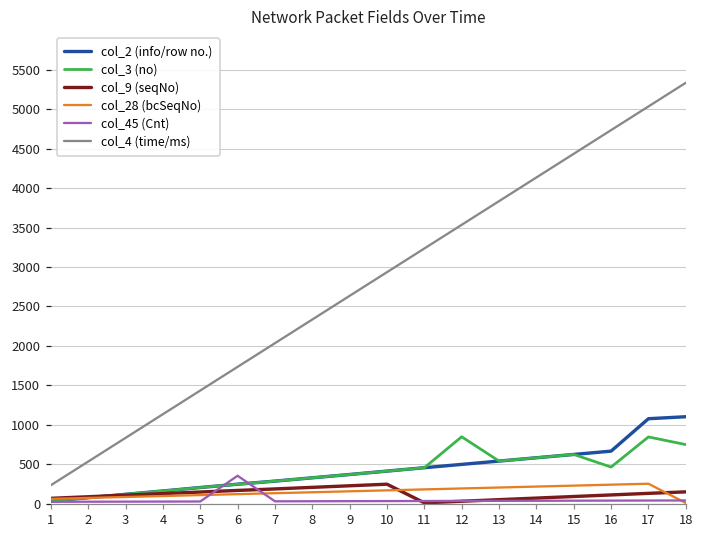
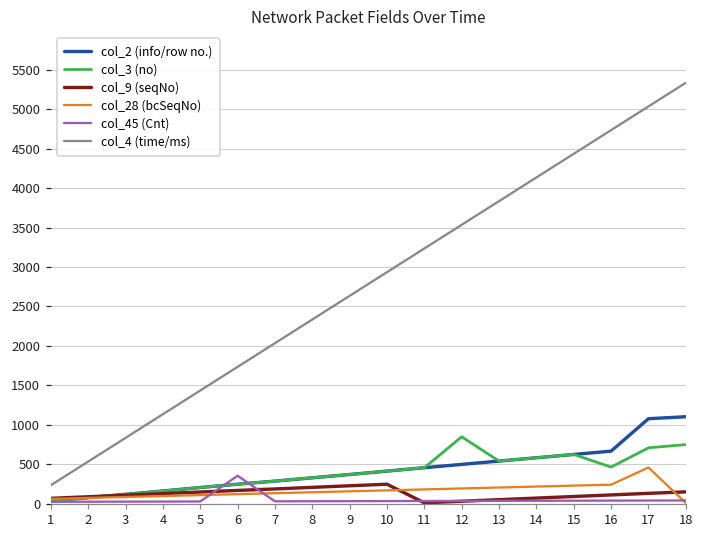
  {
    "col_2 (info/row no.)": {
      "12": 500,
      "16": 700,
      "17": 1100,
      "18": 1100
    },
    "col_3 (no)": {
      "12": 800,
      "16": 500,
-     "17": 800,
+     "17": 700,
      "18": 800
    },
    "col_9 (seqNo)": {
      "5": 100,
      "6": 200,
      "7": 200,
      "8": 200,
      "9": 200,
      "10": 200,
      "15": 100,
      "16": 100,
      "17": 100,
      "18": 200
    },
    "col_28 (bcSeqNo)": {
      "5": 100,
      "6": 100,
      "7": 100,
      "8": 100,
      "9": 200,
      "10": 200,
      "11": 200,
      "12": 200,
      "13": 200,
      "14": 200,
      "15": 200,
      "16": 200,
-     "17": 300
+     "17": 500
    },
    "col_45 (Cnt)": {
      "2": 0,
      "3": 0,
      "4": 0,
      "5": 0,
      "6": 400,
      "7": 0,
      "8": 0,
      "9": 0,
      "10": 0,
      "15": 0,
      "16": 0,
      "17": 0
    },
    "col_4 (time/ms)": {
      "1": 200,
      "2": 500,
      "3": 800,
      "4": 1100,
      "5": 1400,
      "6": 1700,
      "7": 2000,
      "8": 2300,
      "9": 2600,
      "10": 2900,
      "11": 3200,
      "12": 3500,
      "13": 3800,
      "14": 4100,
      "15": 4400,
      "16": 4700,
      "17": 5000,
      "18": 5300
    }
  }
